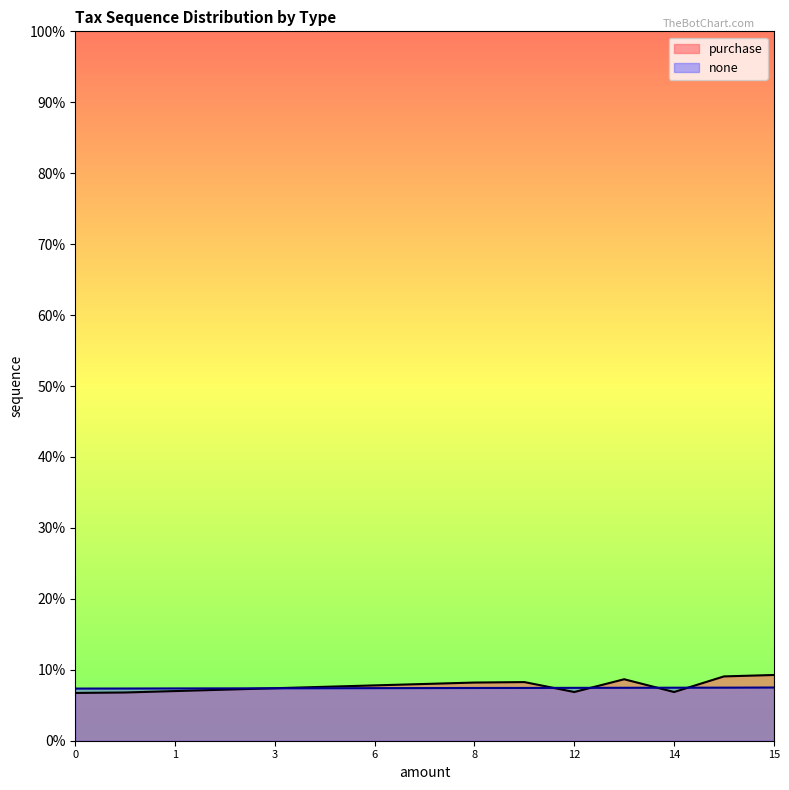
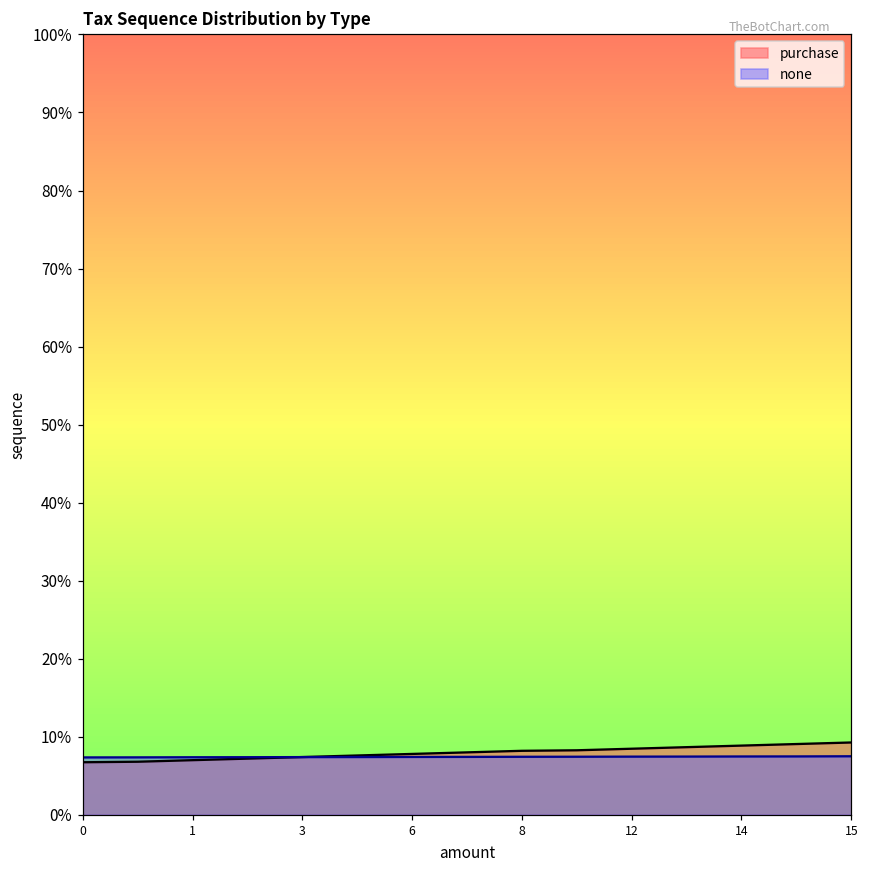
  {
    "purchase": {
      "0": "7%",
      "6": "8%",
      "8": "8%",
-     "12": "7%",
-     "14": "7%",
+     "12": "8%",
+     "14": "9%",
      "15": "9%"
    },
    "none": {
      "0": "7%",
      "6": "7%",
      "8": "7%",
      "12": "7%",
      "14": "7%",
      "15": "8%"
    }
  }
